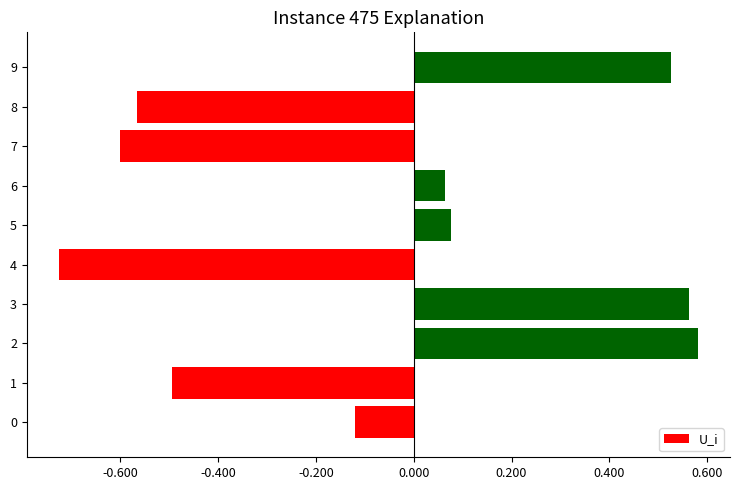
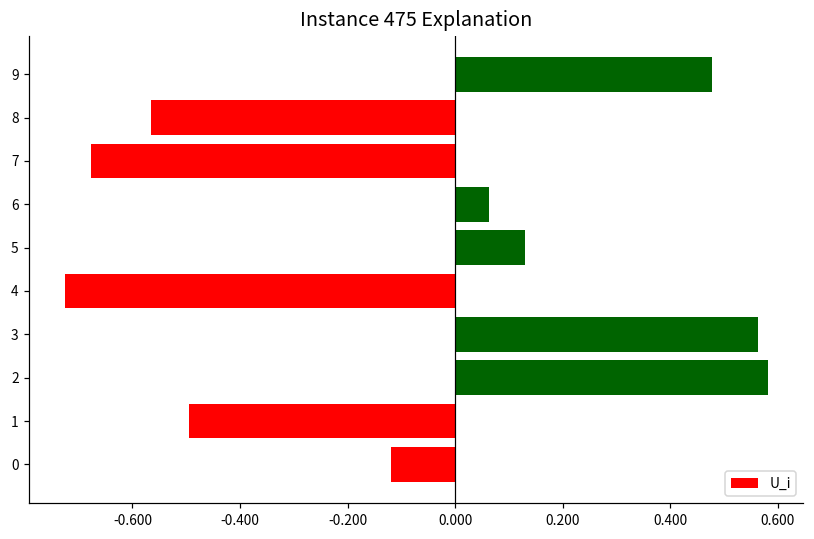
  {
-   "9": 0.53,
+   "9": 0.48,
    "8": -0.57,
-   "7": -0.60,
+   "7": -0.68,
    "6": 0.06,
-   "5": 0.08,
+   "5": 0.13,
    "4": -0.73,
    "3": 0.56,
    "2": 0.58,
    "1": -0.49,
    "0": -0.12
  }
